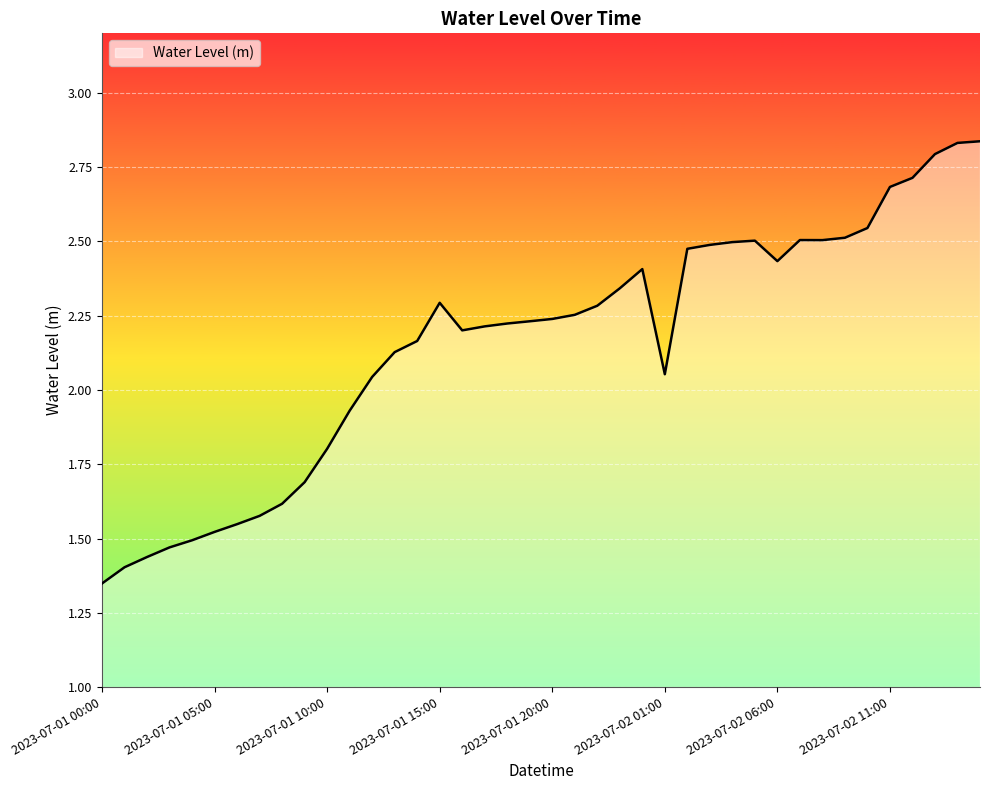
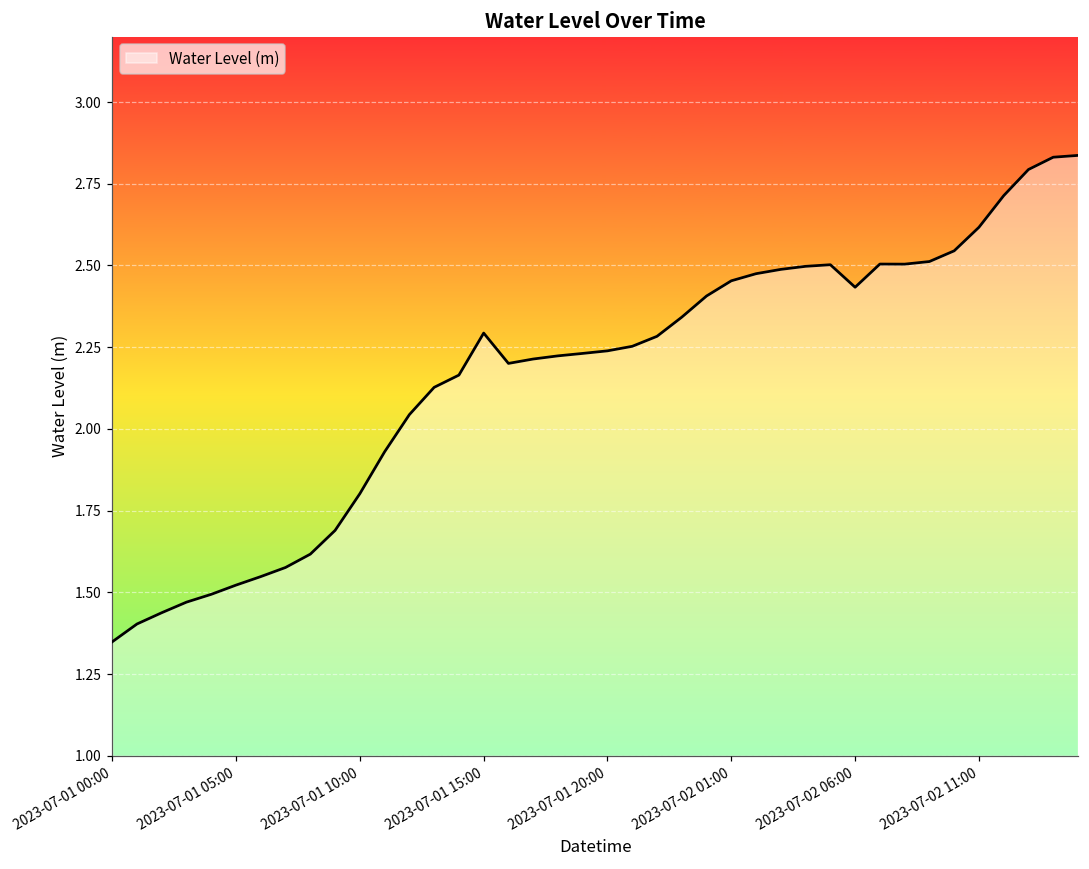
  {
    "2023-07-01 00:00": 1.35,
    "2023-07-01 05:00": 1.52,
    "2023-07-01 10:00": 1.80,
    "2023-07-01 15:00": 2.29,
    "2023-07-01 20:00": 2.24,
-   "2023-07-02 01:00": 2.05,
+   "2023-07-02 01:00": 2.45,
    "2023-07-02 06:00": 2.43,
-   "2023-07-02 11:00": 2.68
+   "2023-07-02 11:00": 2.62
  }
